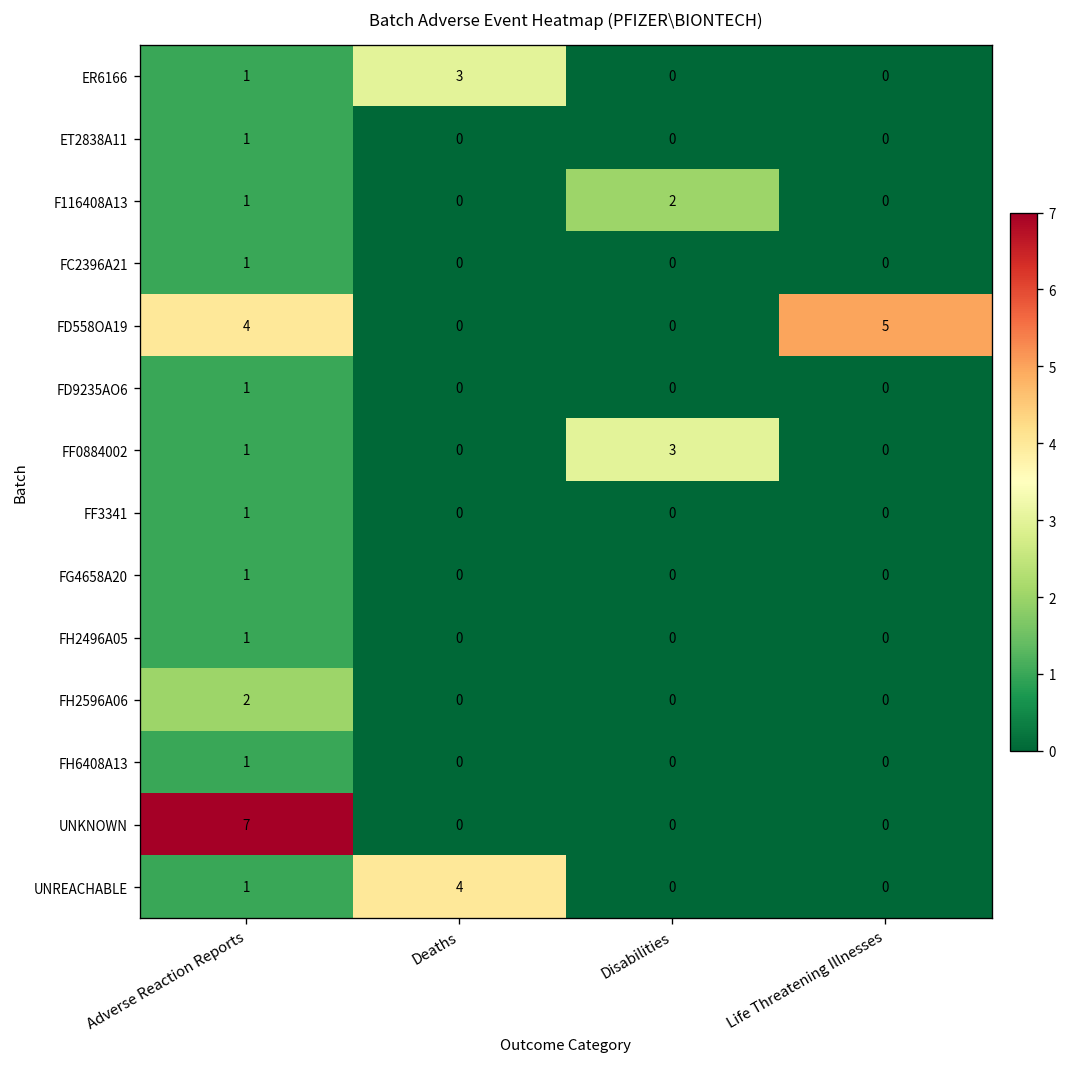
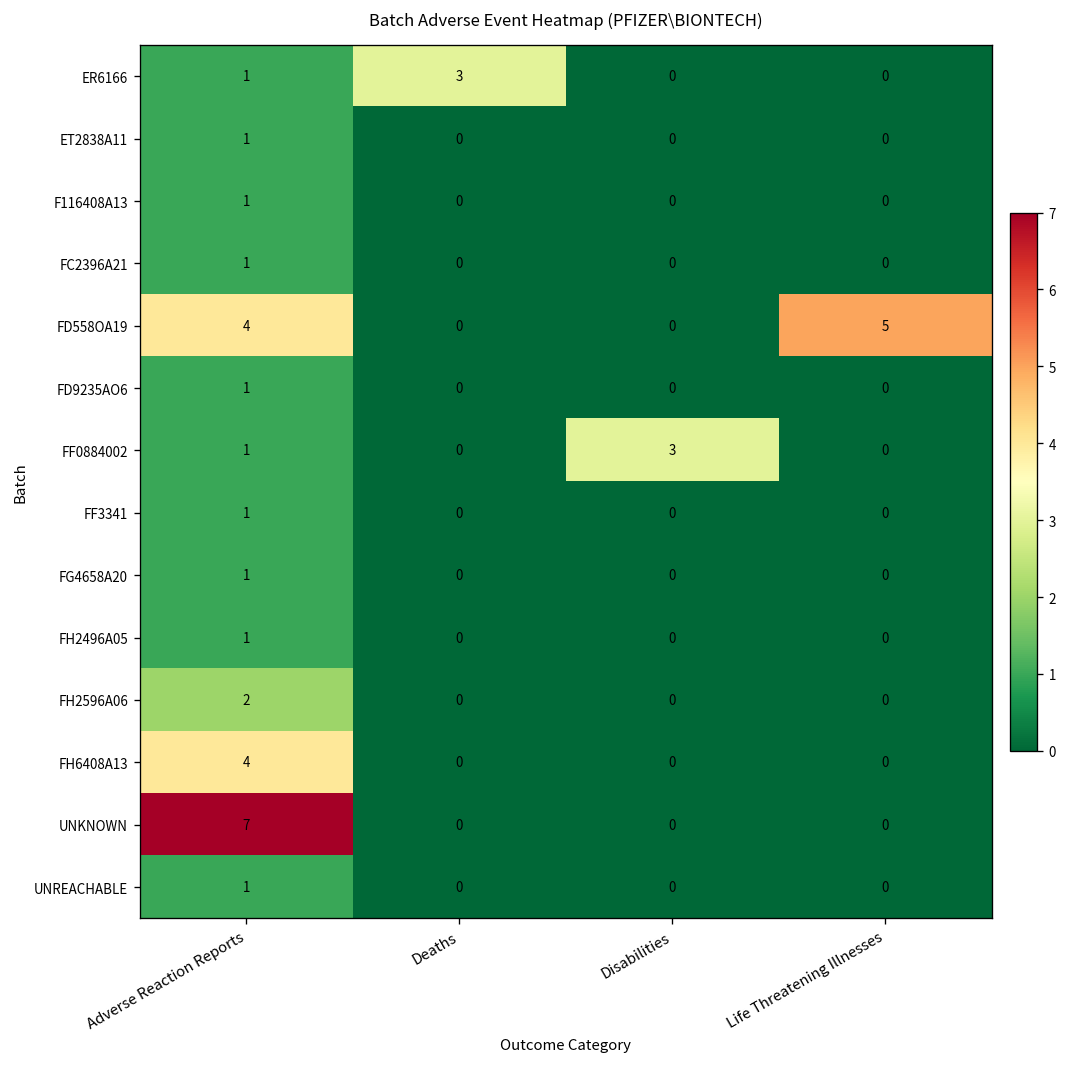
  {
    "ER6166": {
      "Adverse Reaction Reports": 1,
      "Deaths": 3,
      "Disabilities": 0,
      "Life Threatening Illnesses": 0
    },
    "ET2838A11": {
      "Adverse Reaction Reports": 1,
      "Deaths": 0,
      "Disabilities": 0,
      "Life Threatening Illnesses": 0
    },
    "F116408A13": {
      "Adverse Reaction Reports": 1,
      "Deaths": 0,
-     "Disabilities": 2,
+     "Disabilities": 0,
      "Life Threatening Illnesses": 0
    },
    "FC2396A21": {
      "Adverse Reaction Reports": 1,
      "Deaths": 0,
      "Disabilities": 0,
      "Life Threatening Illnesses": 0
    },
    "FD558OA19": {
      "Adverse Reaction Reports": 4,
      "Deaths": 0,
      "Disabilities": 0,
      "Life Threatening Illnesses": 5
    },
    "FD9235AO6": {
      "Adverse Reaction Reports": 1,
      "Deaths": 0,
      "Disabilities": 0,
      "Life Threatening Illnesses": 0
    },
    "FF0884002": {
      "Adverse Reaction Reports": 1,
      "Deaths": 0,
      "Disabilities": 3,
      "Life Threatening Illnesses": 0
    },
    "FF3341": {
      "Adverse Reaction Reports": 1,
      "Deaths": 0,
      "Disabilities": 0,
      "Life Threatening Illnesses": 0
    },
    "FG4658A20": {
      "Adverse Reaction Reports": 1,
      "Deaths": 0,
      "Disabilities": 0,
      "Life Threatening Illnesses": 0
    },
    "FH2496A05": {
      "Adverse Reaction Reports": 1,
      "Deaths": 0,
      "Disabilities": 0,
      "Life Threatening Illnesses": 0
    },
    "FH2596A06": {
      "Adverse Reaction Reports": 2,
      "Deaths": 0,
      "Disabilities": 0,
      "Life Threatening Illnesses": 0
    },
    "FH6408A13": {
-     "Adverse Reaction Reports": 1,
+     "Adverse Reaction Reports": 4,
      "Deaths": 0,
      "Disabilities": 0,
      "Life Threatening Illnesses": 0
    },
    "UNKNOWN": {
      "Adverse Reaction Reports": 7,
      "Deaths": 0,
      "Disabilities": 0,
      "Life Threatening Illnesses": 0
    },
    "UNREACHABLE": {
      "Adverse Reaction Reports": 1,
-     "Deaths": 4,
+     "Deaths": 0,
      "Disabilities": 0,
      "Life Threatening Illnesses": 0
    }
  }
